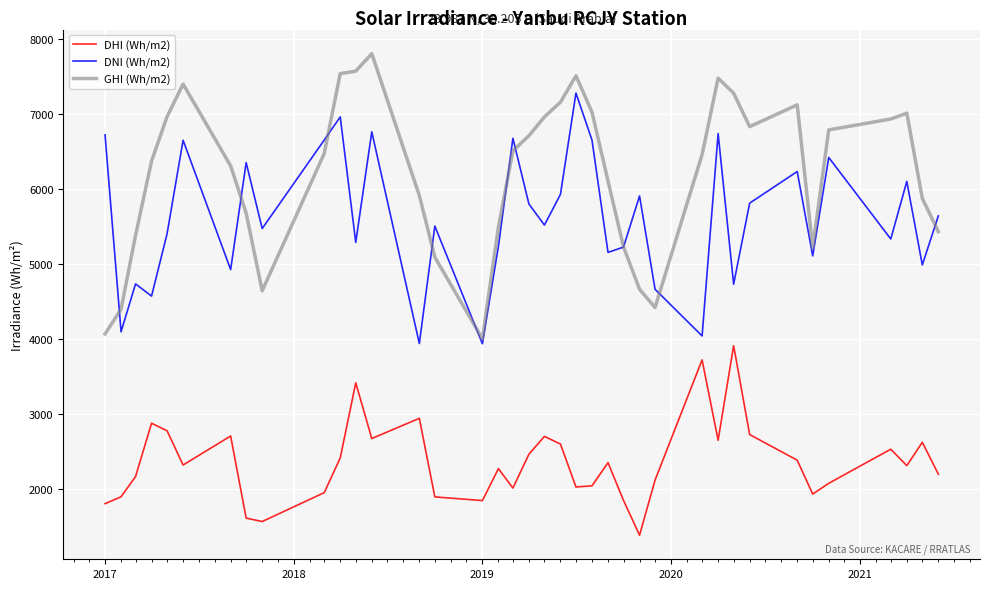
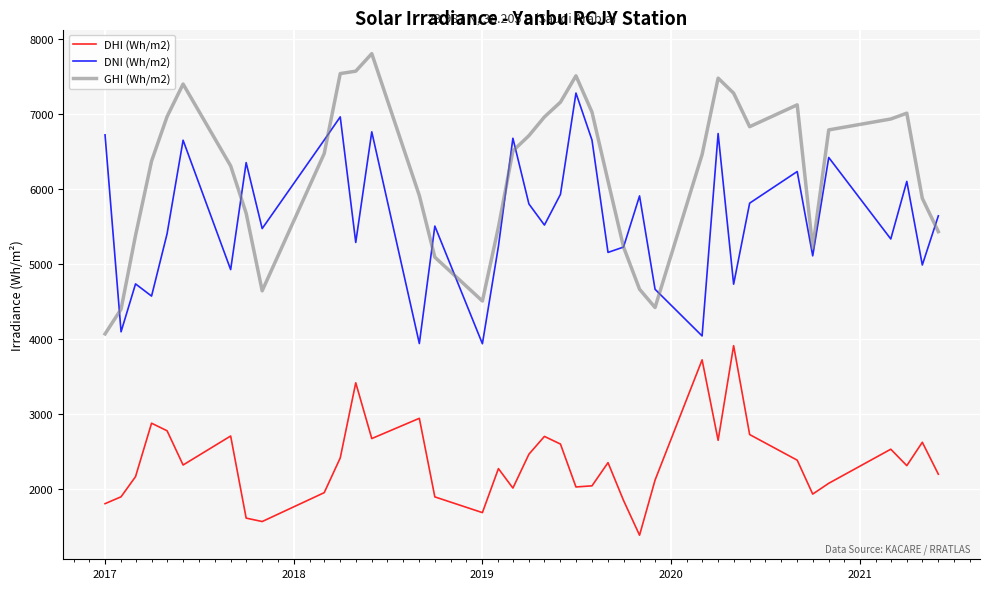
  {
    "DHI (Wh/m2)": {
      "2017": 1800,
-     "2019": 1800
+     "2019": 1700
    },
    "DNI (Wh/m2)": {
      "2017": 6700,
      "2019": 3900
    },
    "GHI (Wh/m2)": {
      "2017": 4100,
-     "2019": 4000
+     "2019": 4500
    }
  }
